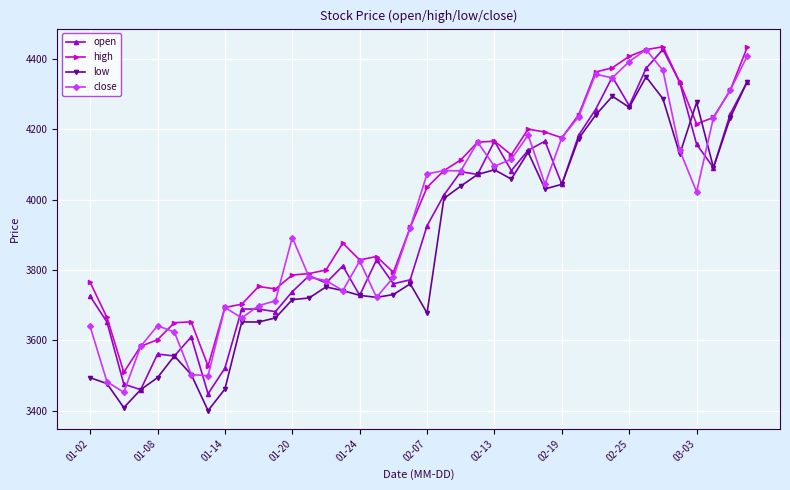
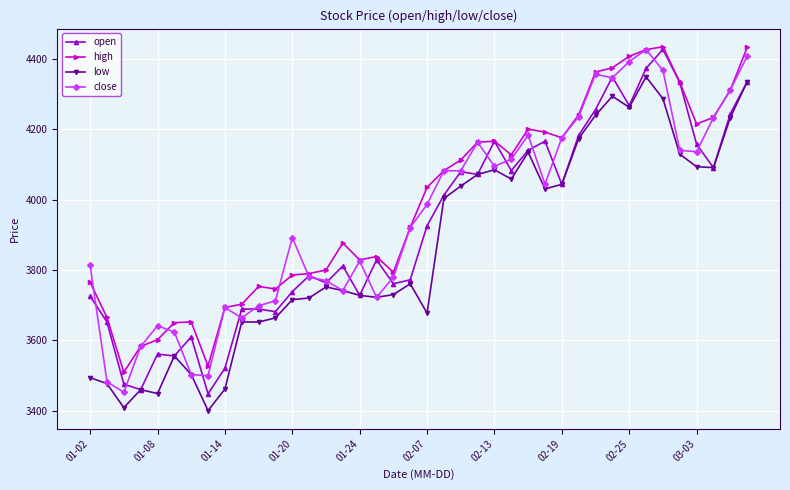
  {
    "low": {
      "01-02": 3490,
-     "01-08": 3490,
+     "01-08": 3450,
      "01-14": 3460,
      "01-20": 3720,
      "02-07": 3680,
      "02-13": 4080,
-     "03-03": 4280
+     "03-03": 4090
    },
    "close": {
-     "01-02": 3640,
+     "01-02": 3810,
      "01-08": 3640,
      "01-20": 3890,
-     "02-07": 4070,
+     "02-07": 3990,
      "02-13": 4090,
      "02-25": 4390,
-     "03-03": 4020
+     "03-03": 4140
    }
  }
